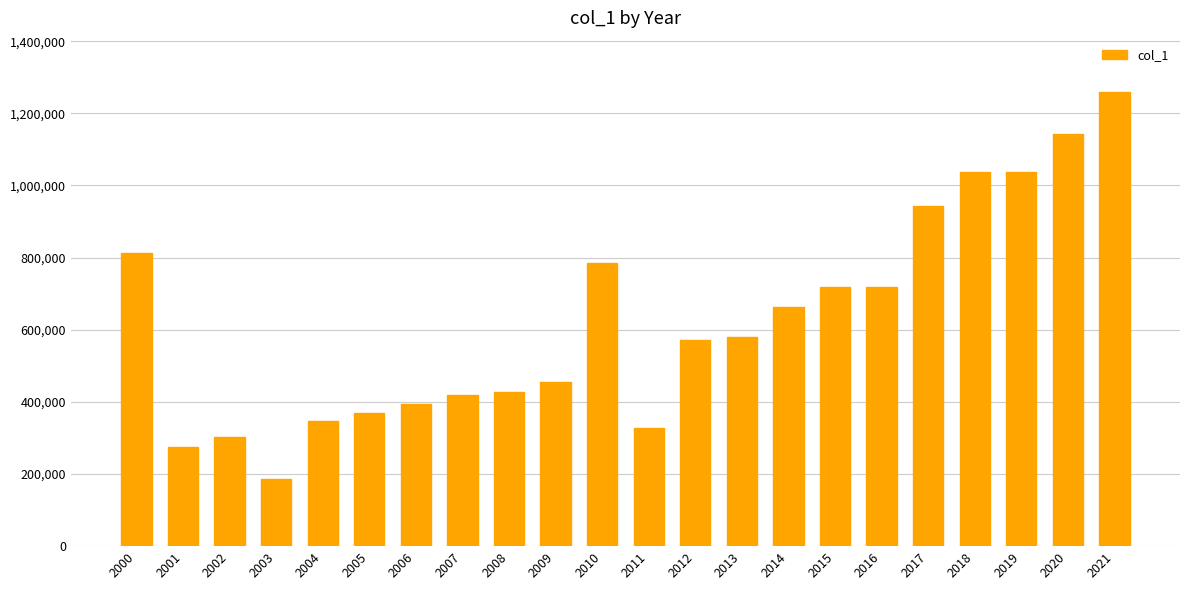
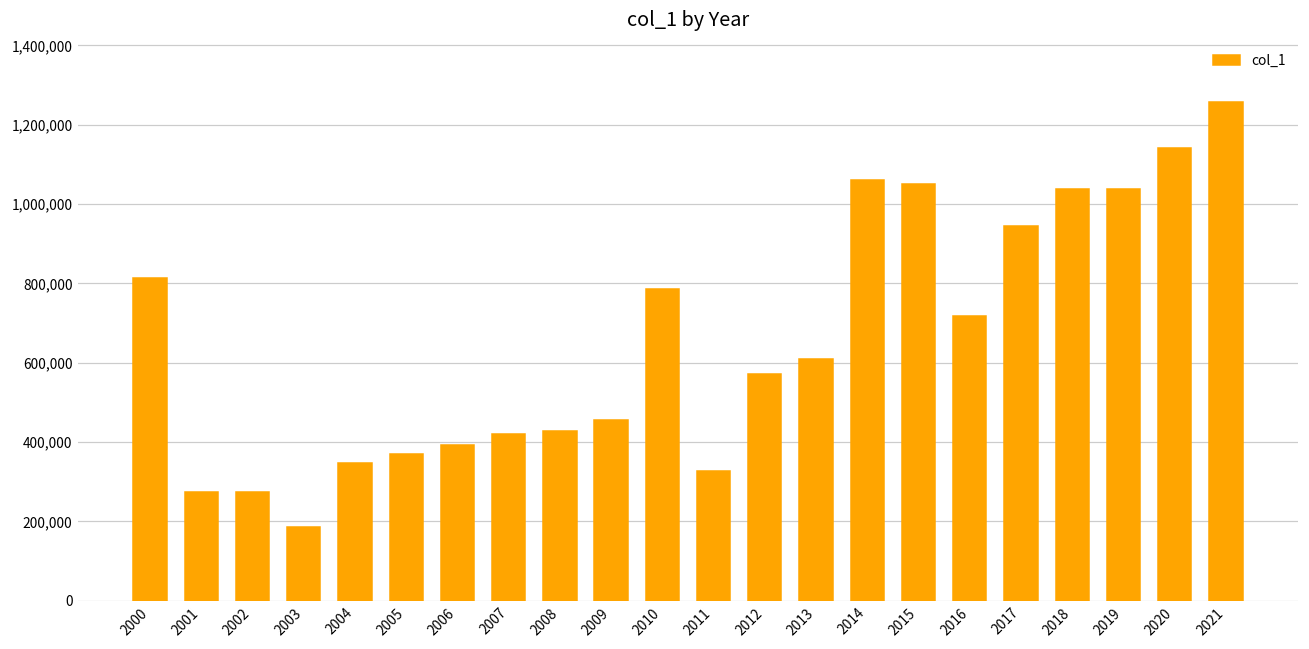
  {
    "2000": "810,000",
    "2001": "270,000",
-   "2002": "300,000",
+   "2002": "280,000",
    "2003": "190,000",
    "2004": "350,000",
    "2005": "370,000",
    "2006": "390,000",
    "2007": "420,000",
    "2008": "430,000",
    "2009": "450,000",
    "2010": "790,000",
    "2011": "330,000",
    "2012": "570,000",
-   "2013": "580,000",
-   "2014": "660,000",
-   "2015": "720,000",
+   "2013": "610,000",
+   "2014": "1,060,000",
+   "2015": "1,050,000",
    "2016": "720,000",
    "2017": "940,000",
    "2018": "1,040,000",
    "2019": "1,040,000",
    "2020": "1,140,000",
    "2021": "1,260,000"
  }
